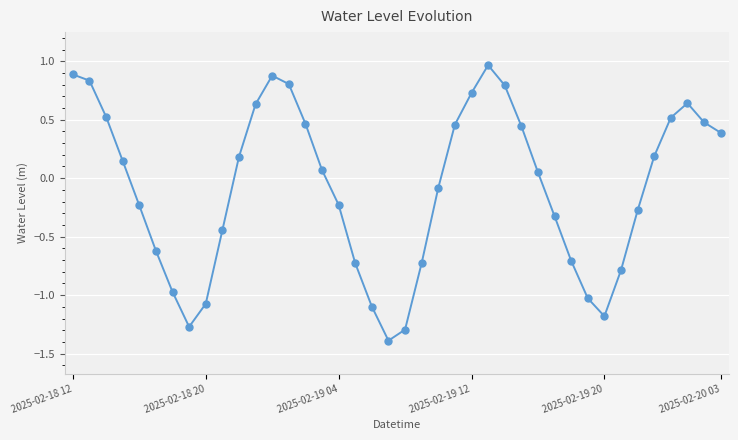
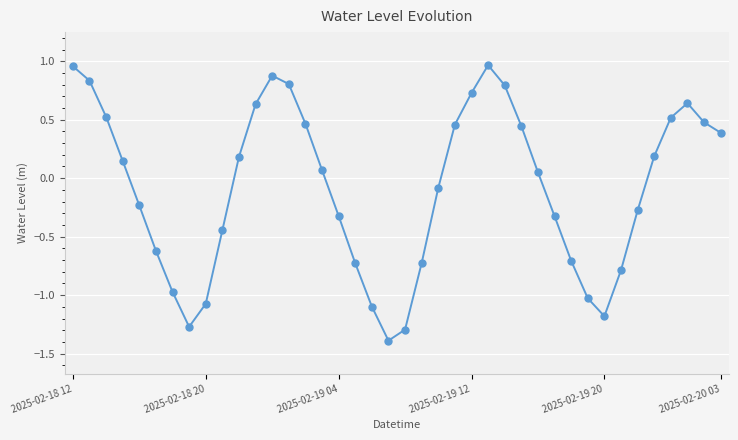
  {
-   "2025-02-18 12": 0.89,
+   "2025-02-18 12": 0.96,
    "2025-02-18 20": -1.07,
-   "2025-02-19 04": -0.23,
+   "2025-02-19 04": -0.32,
    "2025-02-19 12": 0.73,
    "2025-02-19 20": -1.18,
    "2025-02-20 03": 0.39
  }
